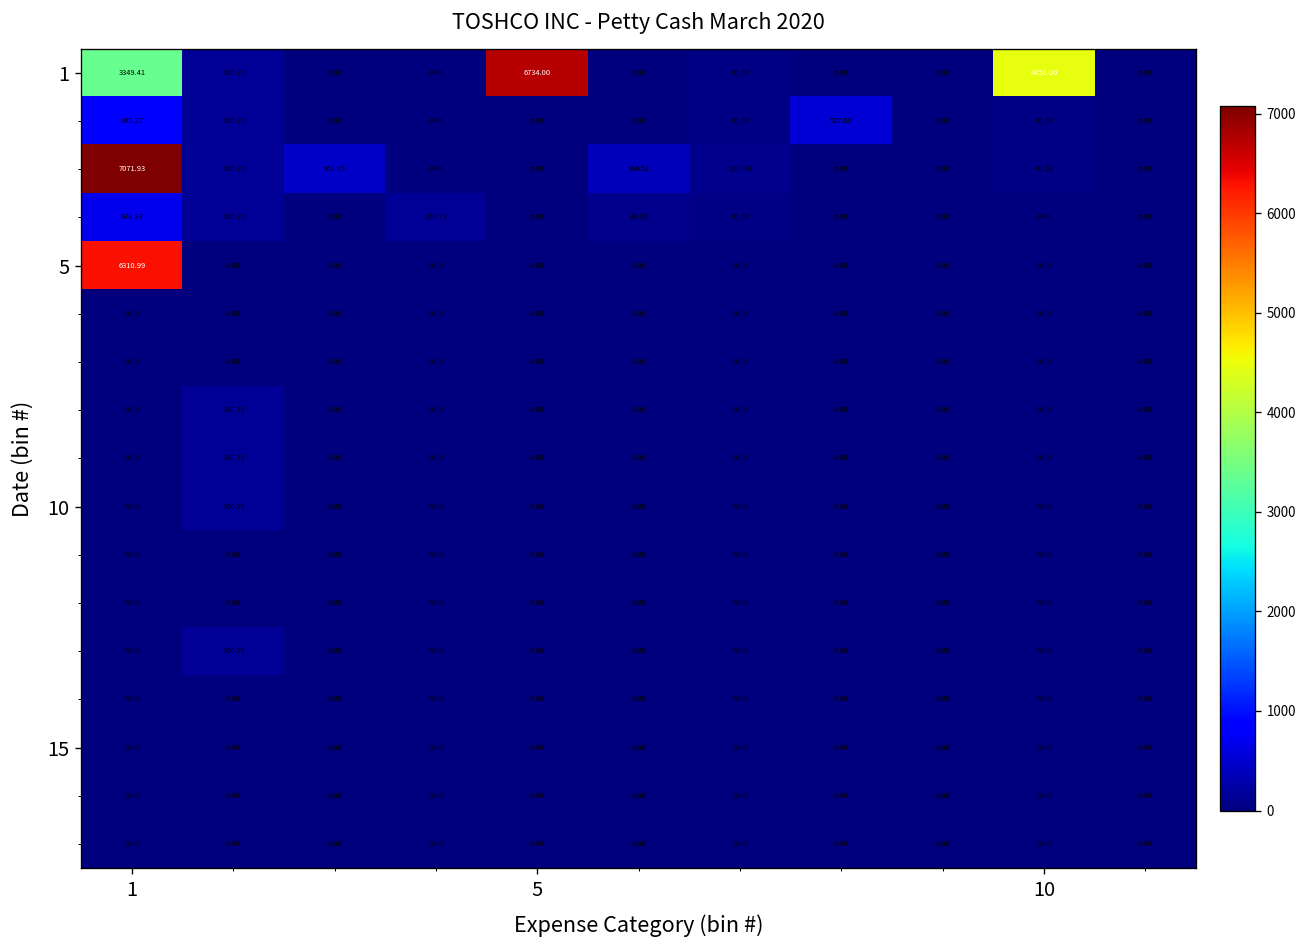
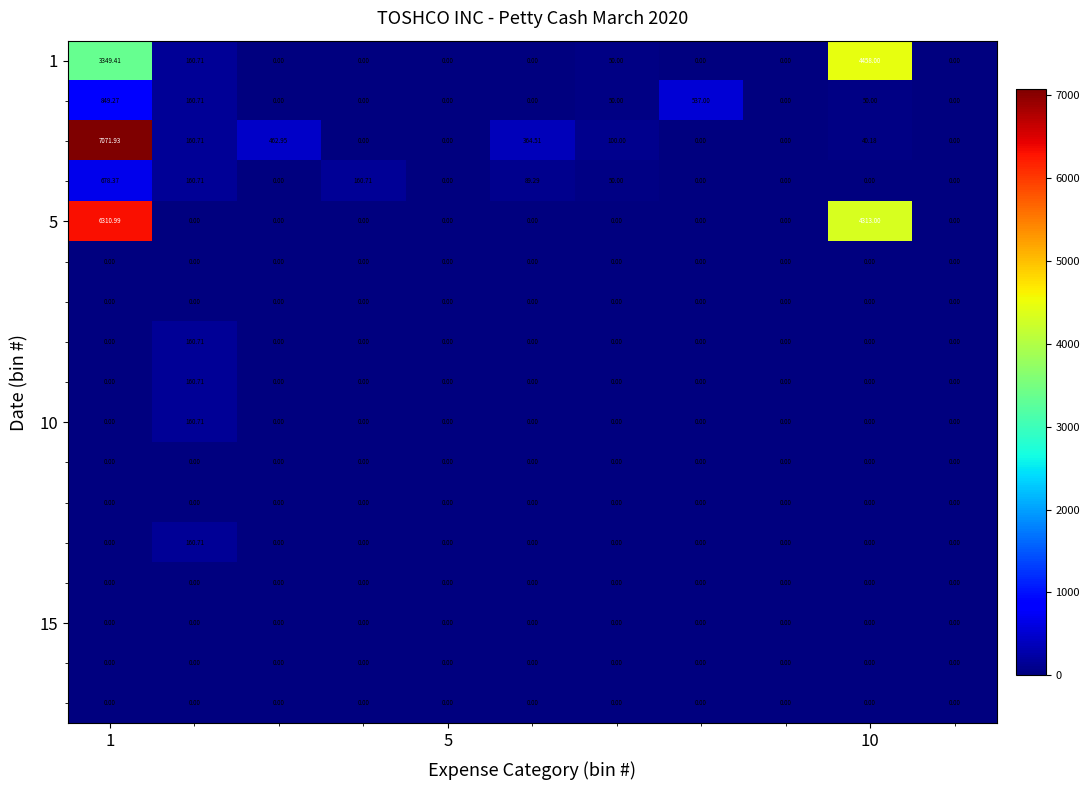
  {
    "1": {
      "1": 3349.41,
-     "5": 6734.00,
+     "5": 0.00,
      "10": 4458.00
    },
    "5": {
      "1": 6310.99,
      "5": 0.00,
-     "10": 0.00
+     "10": 4313.00
    },
    "10": {
      "1": 0.00,
      "5": 0.00,
      "10": 0.00
    },
    "15": {
      "1": 0.00,
      "5": 0.00,
      "10": 0.00
    }
  }
